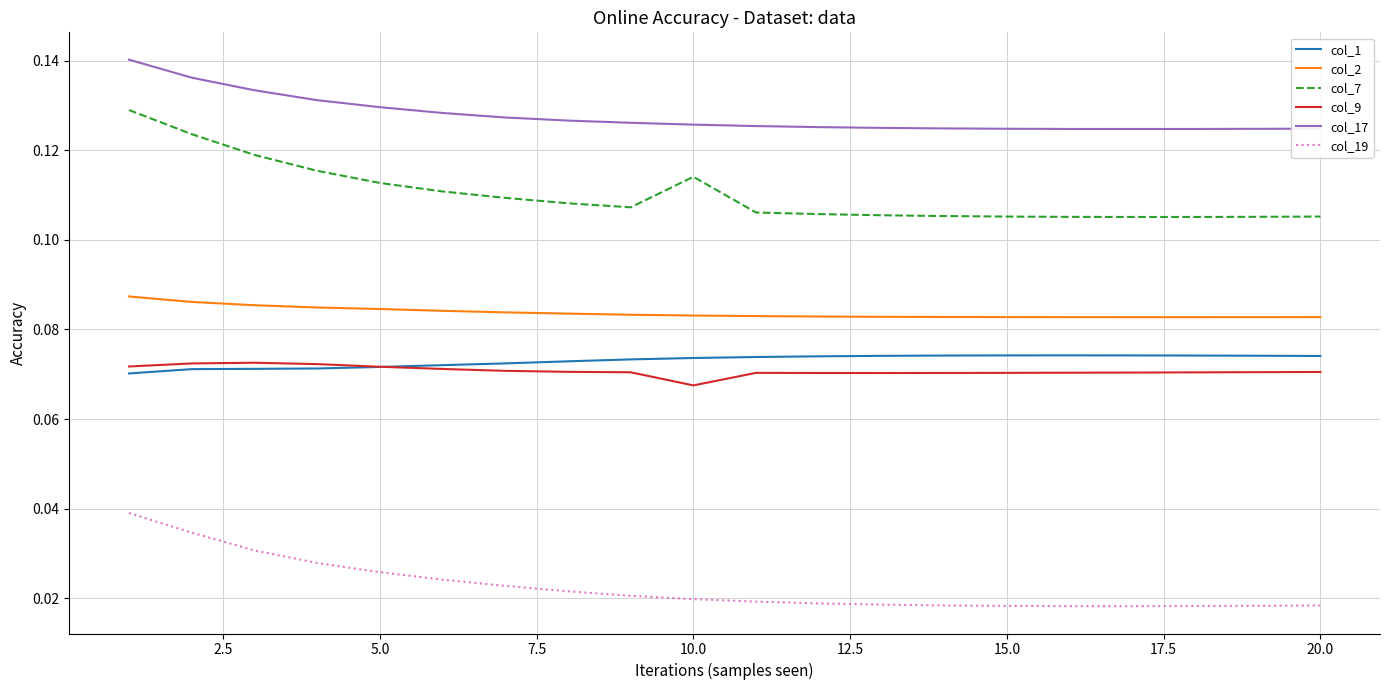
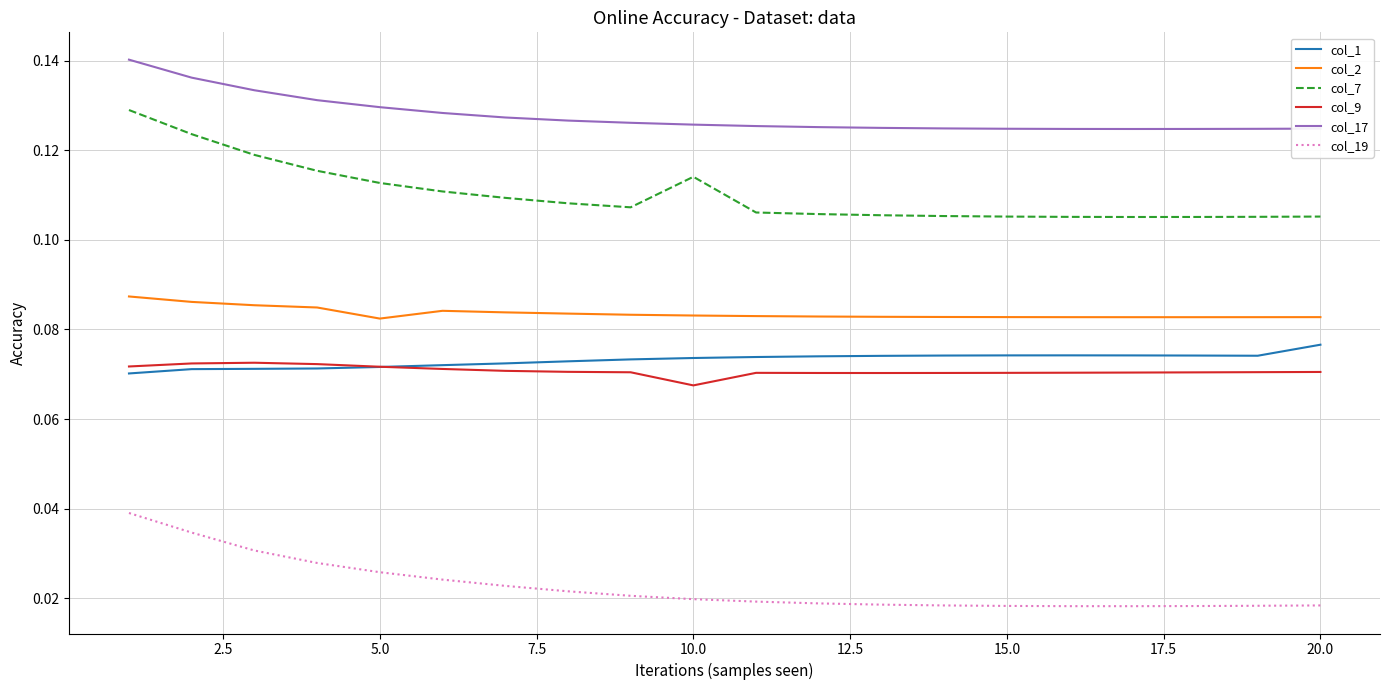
  {
    "col_1": {
      "10.0": 0.074,
      "15.0": 0.074,
-     "20.0": 0.074
+     "20.0": 0.077
    },
    "col_2": {
-     "5.0": 0.085,
+     "5.0": 0.082,
      "10.0": 0.083,
      "15.0": 0.083,
      "20.0": 0.083
    },
    "col_7": {
      "5.0": 0.113,
      "10.0": 0.114,
      "15.0": 0.105,
      "20.0": 0.105
    },
    "col_9": {
      "10.0": 0.068,
      "15.0": 0.070,
      "20.0": 0.071
    },
    "col_17": {
      "5.0": 0.130,
      "10.0": 0.126,
      "15.0": 0.125
    },
    "col_19": {
      "5.0": 0.026,
      "10.0": 0.020,
      "15.0": 0.018,
      "20.0": 0.018
    }
  }
